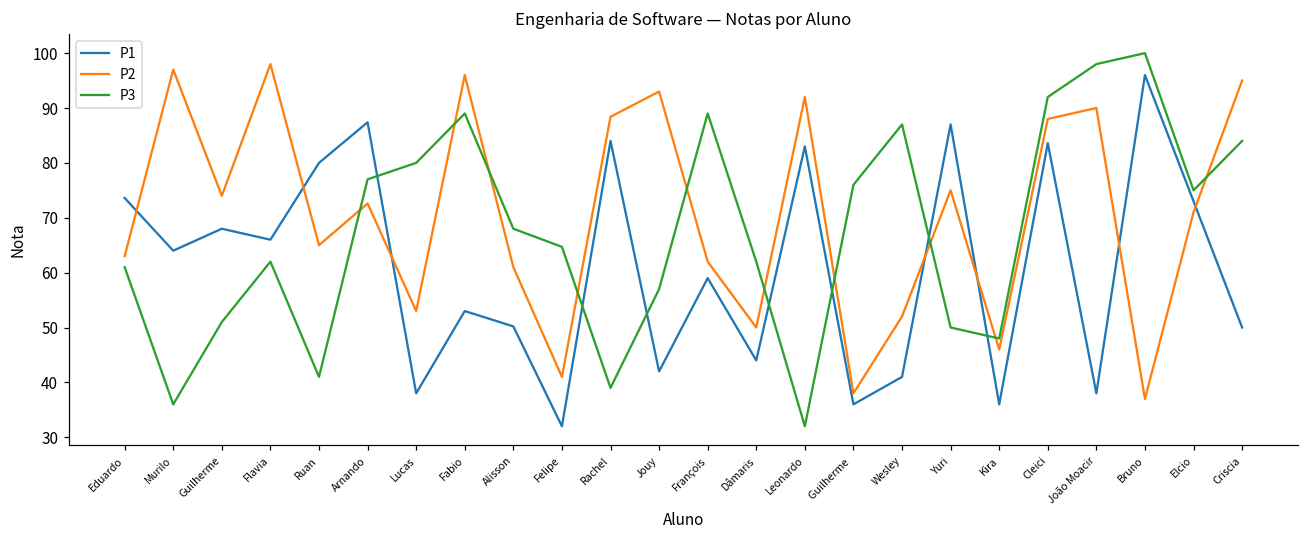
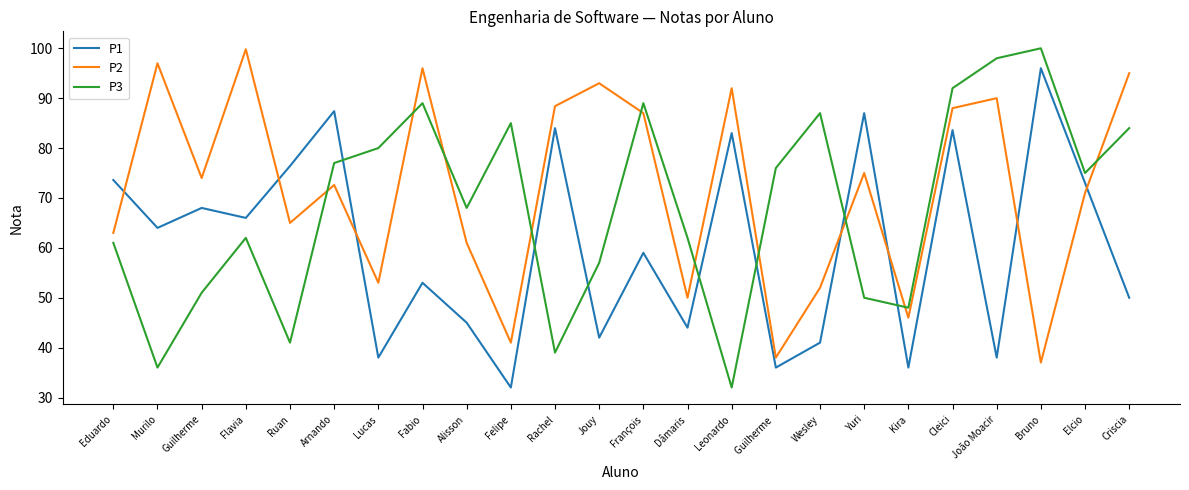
  {
    "P1": {
      "Eduardo": 74,
      "Murilo": 64,
      "Flavia": 66,
-     "Ruan": 80,
+     "Ruan": 76,
      "Arnando": 87,
      "Lucas": 38,
      "Fabio": 53,
-     "Alisson": 50,
+     "Alisson": 45,
      "Felipe": 32,
      "Rachel": 84,
      "Jouy": 42,
      "François": 59,
      "Dâmaris": 44,
      "Leonardo": 83,
      "Wesley": 41,
      "Yuri": 87,
      "Kira": 36,
      "Cleici": 84,
      "João Moacir": 38,
      "Bruno": 96,
      "Elcio": 73,
      "Criscia": 50
    },
    "P2": {
      "Eduardo": 63,
      "Murilo": 97,
-     "Flavia": 98,
+     "Flavia": 100,
      "Ruan": 65,
      "Arnando": 73,
      "Lucas": 53,
      "Fabio": 96,
      "Alisson": 61,
      "Felipe": 41,
      "Rachel": 88,
      "Jouy": 93,
-     "François": 62,
+     "François": 87,
      "Dâmaris": 50,
      "Leonardo": 92,
      "Wesley": 52,
      "Yuri": 75,
      "Kira": 46,
      "Cleici": 88,
      "João Moacir": 90,
      "Bruno": 37,
      "Elcio": 71,
      "Criscia": 95
    },
    "P3": {
      "Eduardo": 61,
      "Murilo": 36,
      "Flavia": 62,
      "Ruan": 41,
      "Arnando": 77,
      "Lucas": 80,
      "Fabio": 89,
      "Alisson": 68,
-     "Felipe": 65,
+     "Felipe": 85,
      "Rachel": 39,
      "Jouy": 57,
      "François": 89,
      "Dâmaris": 62,
      "Leonardo": 32,
      "Wesley": 87,
      "Yuri": 50,
      "Kira": 48,
      "Cleici": 92,
      "João Moacir": 98,
      "Bruno": 100,
      "Elcio": 75,
      "Criscia": 84
    }
  }
